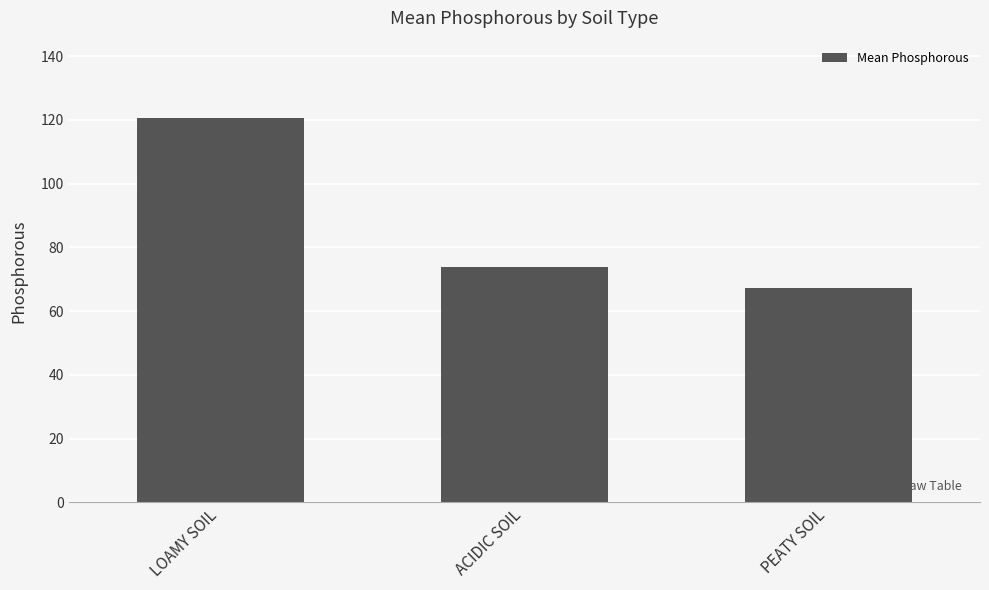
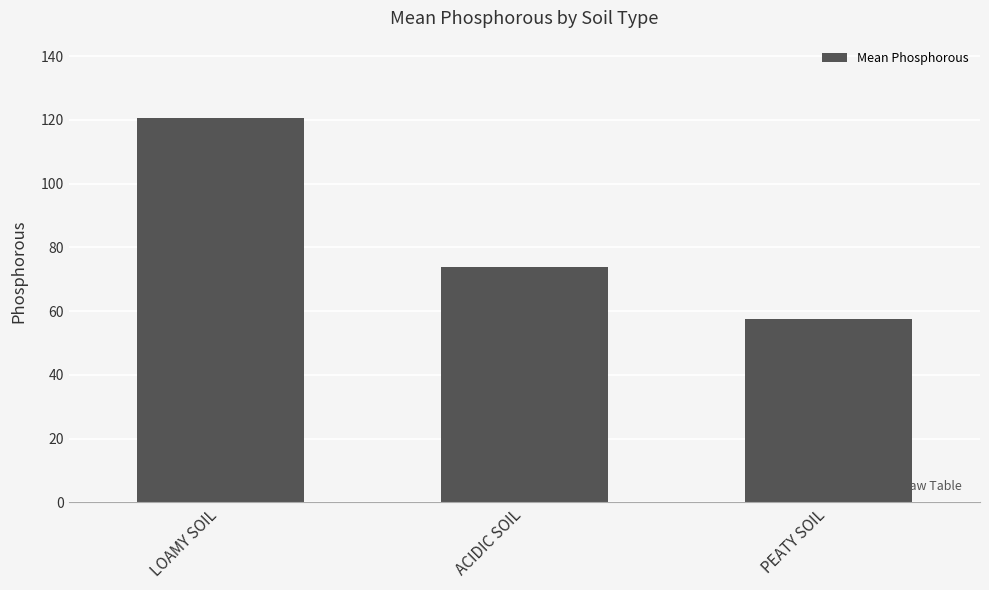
  {
    "LOAMY SOIL": 121,
    "ACIDIC SOIL": 74,
-   "PEATY SOIL": 67
+   "PEATY SOIL": 58
  }
